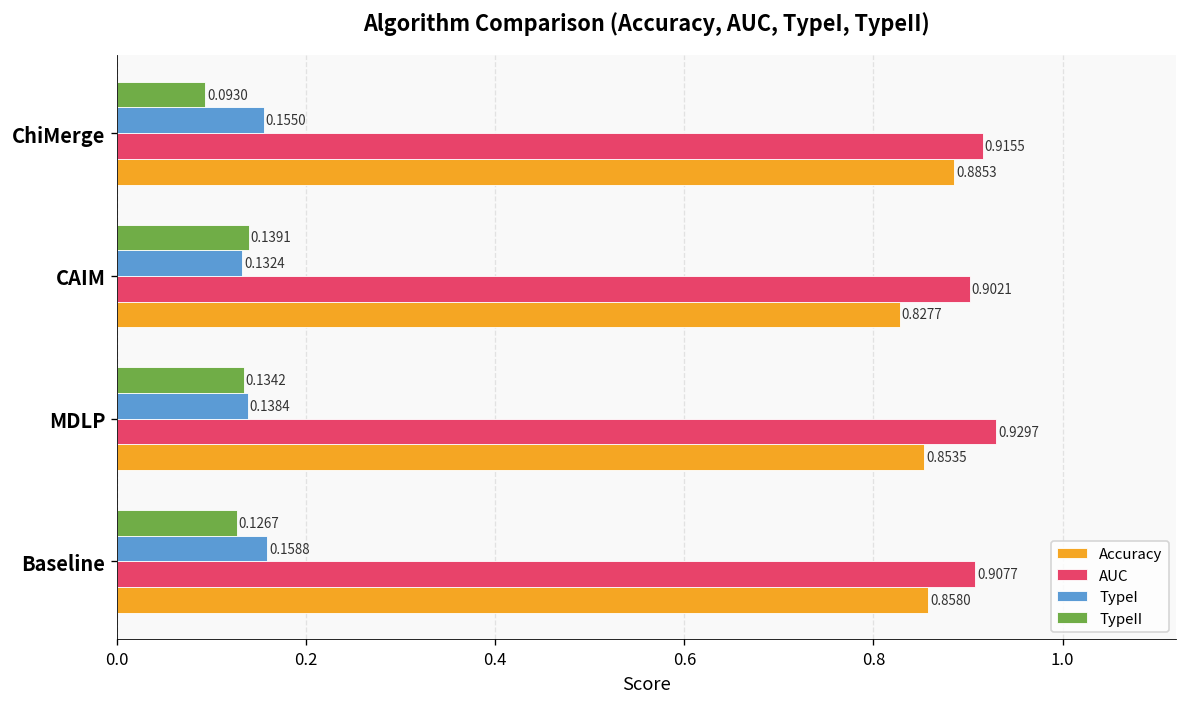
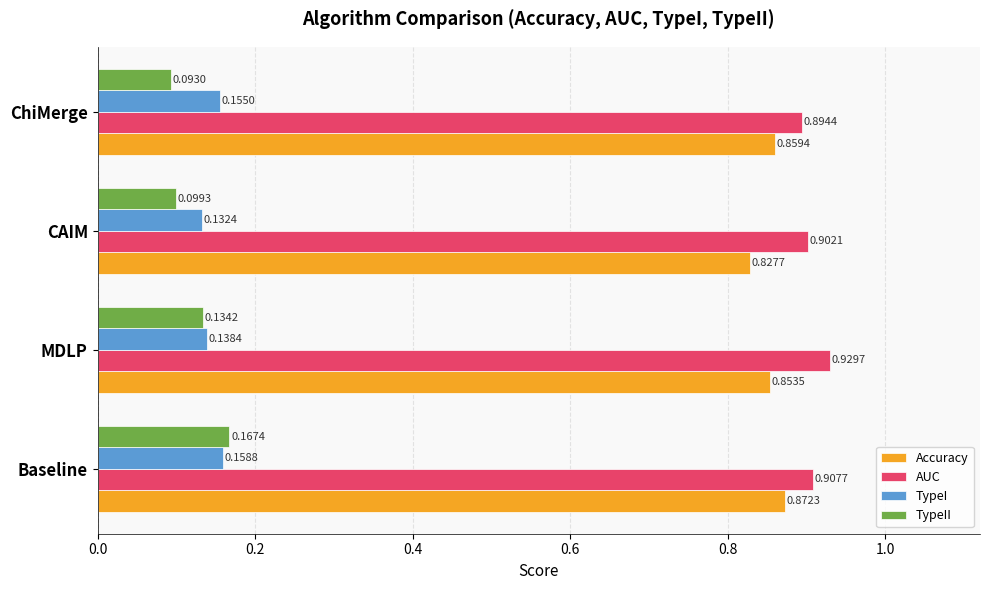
  {
    "Accuracy": {
-     "ChiMerge": 0.8853,
+     "ChiMerge": 0.8594,
      "CAIM": 0.8277,
      "MDLP": 0.8535,
-     "Baseline": 0.8580
+     "Baseline": 0.8723
    },
    "AUC": {
-     "ChiMerge": 0.9155,
+     "ChiMerge": 0.8944,
      "CAIM": 0.9021,
      "MDLP": 0.9297,
      "Baseline": 0.9077
    },
    "TypeI": {
      "ChiMerge": 0.1550,
      "CAIM": 0.1324,
      "MDLP": 0.1384,
      "Baseline": 0.1588
    },
    "TypeII": {
      "ChiMerge": 0.0930,
-     "CAIM": 0.1391,
+     "CAIM": 0.0993,
      "MDLP": 0.1342,
-     "Baseline": 0.1267
+     "Baseline": 0.1674
    }
  }
